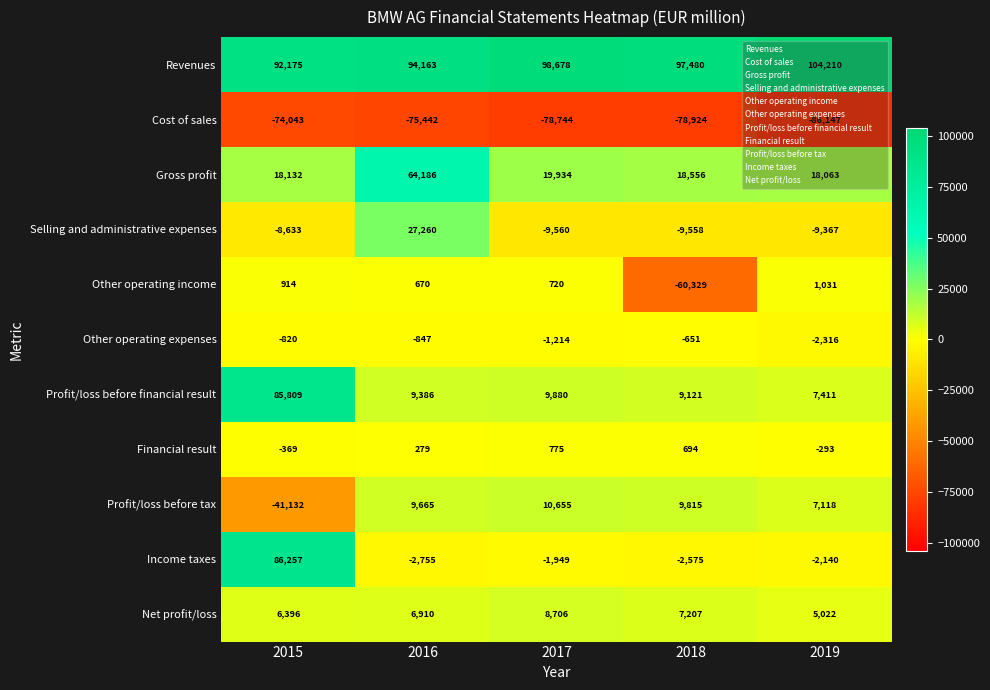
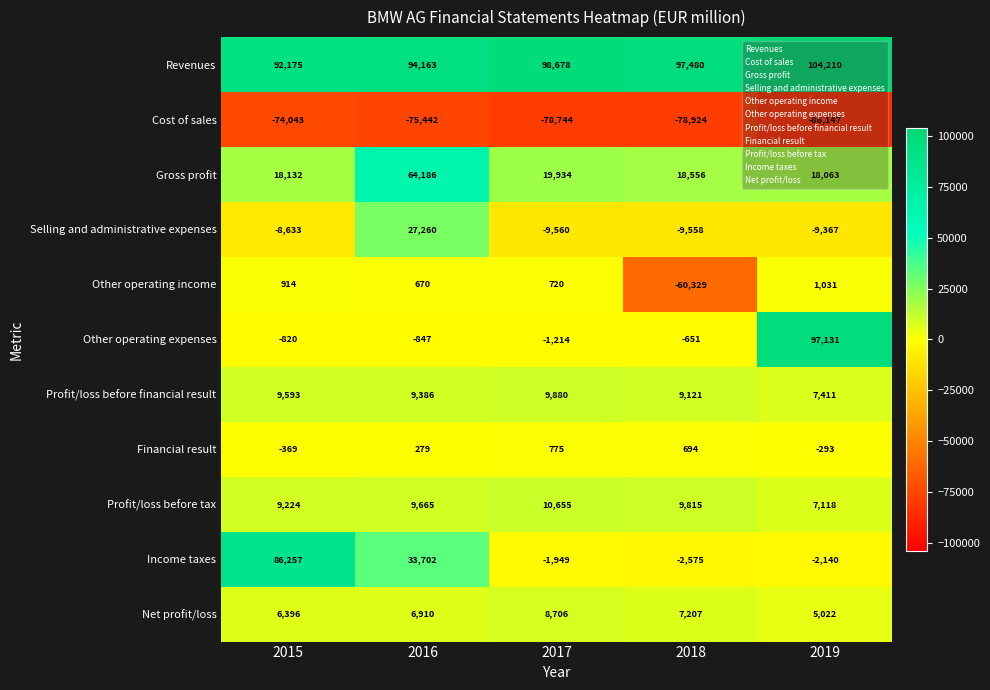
  {
    "Revenues": {
      "2015": "92,175",
      "2016": "94,163",
      "2017": "98,678",
      "2018": "97,480"
    },
    "Cost of sales": {
      "2015": "-74,043",
      "2016": "-75,442",
      "2017": "-78,744",
      "2018": "-78,924"
    },
    "Gross profit": {
      "2015": "18,132",
      "2016": "64,186",
      "2017": "19,934",
      "2018": "18,556"
    },
    "Selling and administrative expenses": {
      "2015": "-8,633",
      "2016": "27,260",
      "2017": "-9,560",
      "2018": "-9,558",
      "2019": "-9,367"
    },
    "Other operating income": {
      "2015": "914",
      "2016": "670",
      "2017": "720",
      "2018": "-60,329",
      "2019": "1,031"
    },
    "Other operating expenses": {
      "2015": "-820",
      "2016": "-847",
      "2017": "-1,214",
      "2018": "-651",
-     "2019": "-2,316"
+     "2019": "97,131"
    },
    "Profit/loss before financial result": {
-     "2015": "85,809",
+     "2015": "9,593",
      "2016": "9,386",
      "2017": "9,880",
      "2018": "9,121",
      "2019": "7,411"
    },
    "Financial result": {
      "2015": "-369",
      "2016": "279",
      "2017": "775",
      "2018": "694",
      "2019": "-293"
    },
    "Profit/loss before tax": {
-     "2015": "-41,132",
+     "2015": "9,224",
      "2016": "9,665",
      "2017": "10,655",
      "2018": "9,815",
      "2019": "7,118"
    },
    "Income taxes": {
      "2015": "86,257",
-     "2016": "-2,755",
+     "2016": "33,702",
      "2017": "-1,949",
      "2018": "-2,575",
      "2019": "-2,140"
    },
    "Net profit/loss": {
      "2015": "6,396",
      "2016": "6,910",
      "2017": "8,706",
      "2018": "7,207",
      "2019": "5,022"
    }
  }
